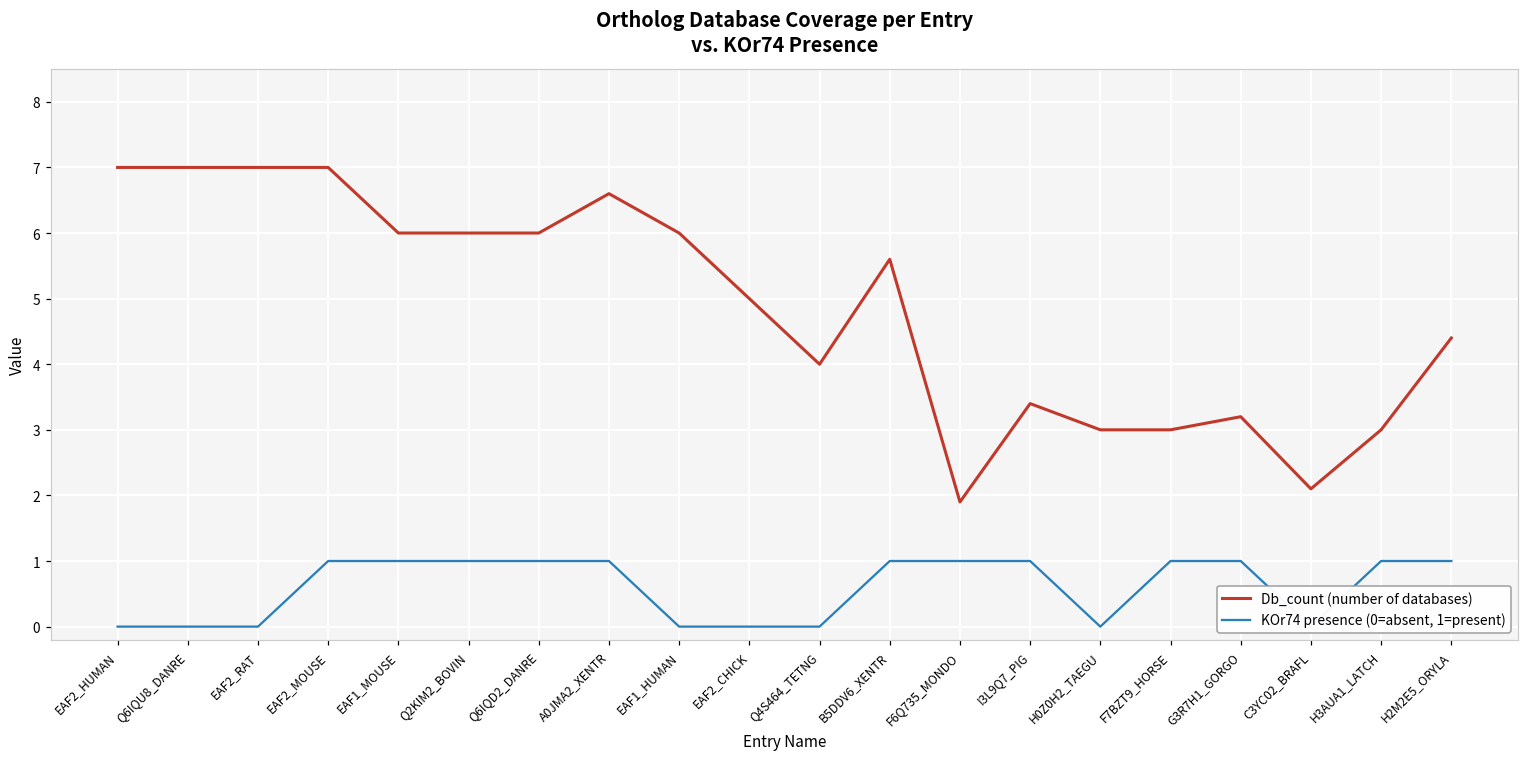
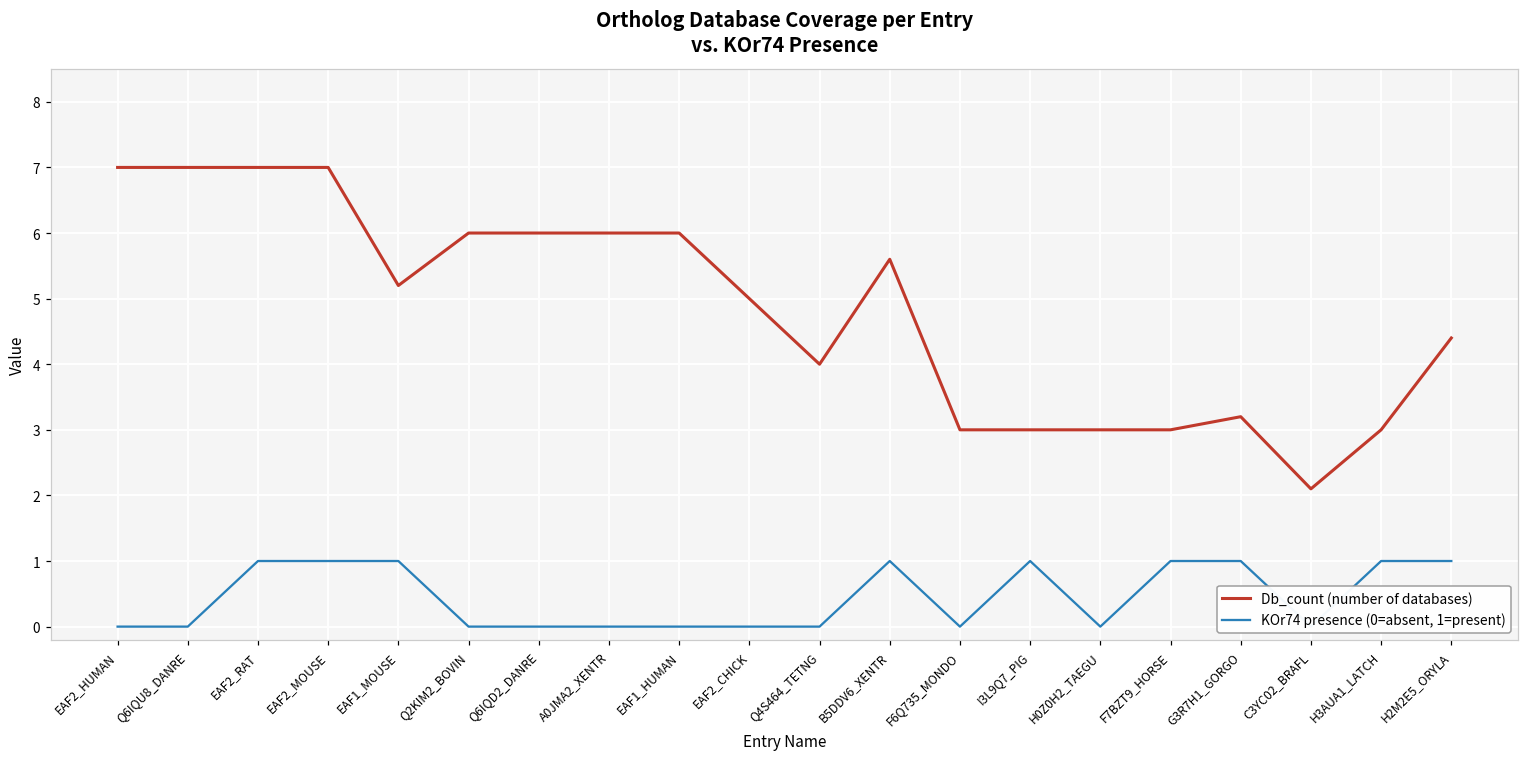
  {
    "Db_count (number of databases)": {
      "EAF2_HUMAN": 7.0,
      "Q6IQU8_DANRE": 7.0,
      "EAF2_RAT": 7.0,
      "EAF2_MOUSE": 7.0,
-     "EAF1_MOUSE": 6.0,
+     "EAF1_MOUSE": 5.2,
      "Q2KIM2_BOVIN": 6.0,
      "Q6IQD2_DANRE": 6.0,
-     "A0JMA2_XENTR": 6.6,
+     "A0JMA2_XENTR": 6.0,
      "EAF1_HUMAN": 6.0,
      "EAF2_CHICK": 5.0,
      "Q4S464_TETNG": 4.0,
      "B5DDV6_XENTR": 5.6,
-     "F6Q735_MONDO": 1.9,
-     "I3L9Q7_PIG": 3.4,
+     "F6Q735_MONDO": 3.0,
+     "I3L9Q7_PIG": 3.0,
      "H0Z0H2_TAEGU": 3.0,
      "F7BZT9_HORSE": 3.0,
      "G3R7H1_GORGO": 3.2,
      "C3YC02_BRAFL": 2.1,
      "H3AUA1_LATCH": 3.0,
      "H2M2E5_ORYLA": 4.4
    },
    "KOr74 presence (0=absent, 1=present)": {
      "EAF2_HUMAN": 0,
      "Q6IQU8_DANRE": 0,
-     "EAF2_RAT": 0,
+     "EAF2_RAT": 1,
      "EAF2_MOUSE": 1,
      "EAF1_MOUSE": 1,
-     "Q2KIM2_BOVIN": 1,
-     "Q6IQD2_DANRE": 1,
-     "A0JMA2_XENTR": 1,
+     "Q2KIM2_BOVIN": 0,
+     "Q6IQD2_DANRE": 0,
+     "A0JMA2_XENTR": 0,
      "EAF1_HUMAN": 0,
      "EAF2_CHICK": 0,
      "Q4S464_TETNG": 0,
      "B5DDV6_XENTR": 1,
-     "F6Q735_MONDO": 1,
+     "F6Q735_MONDO": 0,
      "I3L9Q7_PIG": 1,
      "H0Z0H2_TAEGU": 0,
      "F7BZT9_HORSE": 1,
      "G3R7H1_GORGO": 1,
      "H3AUA1_LATCH": 1,
      "H2M2E5_ORYLA": 1
    }
  }
